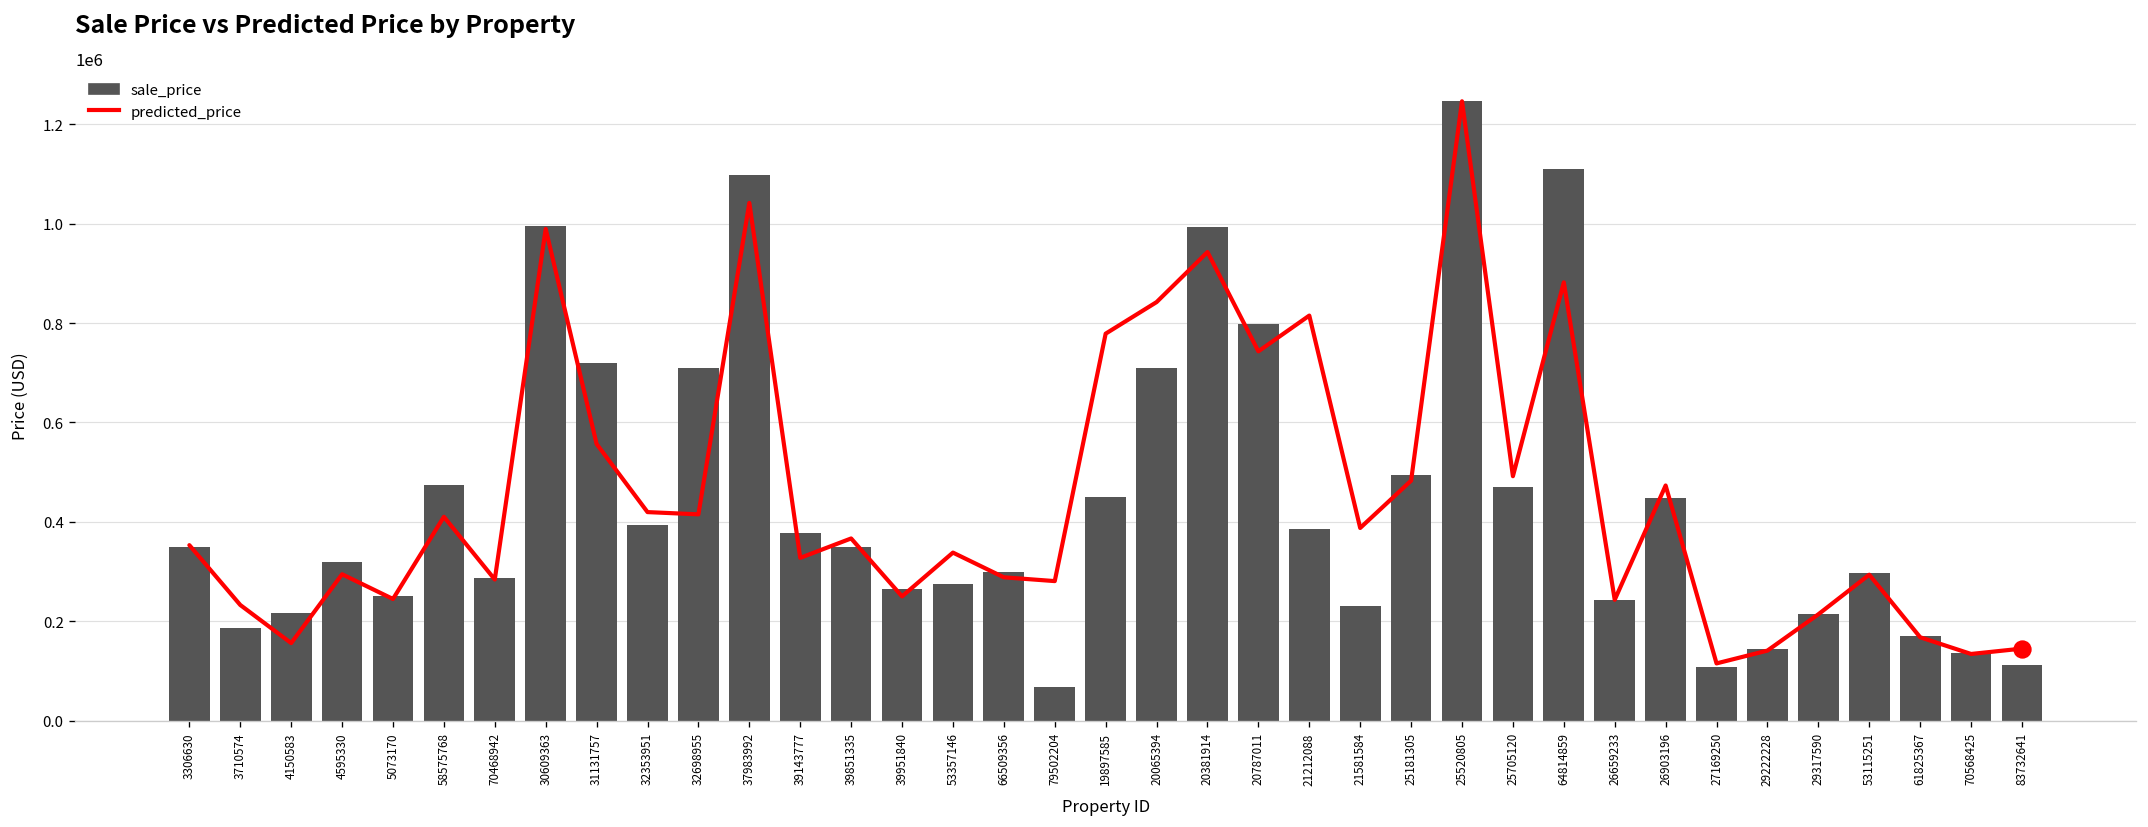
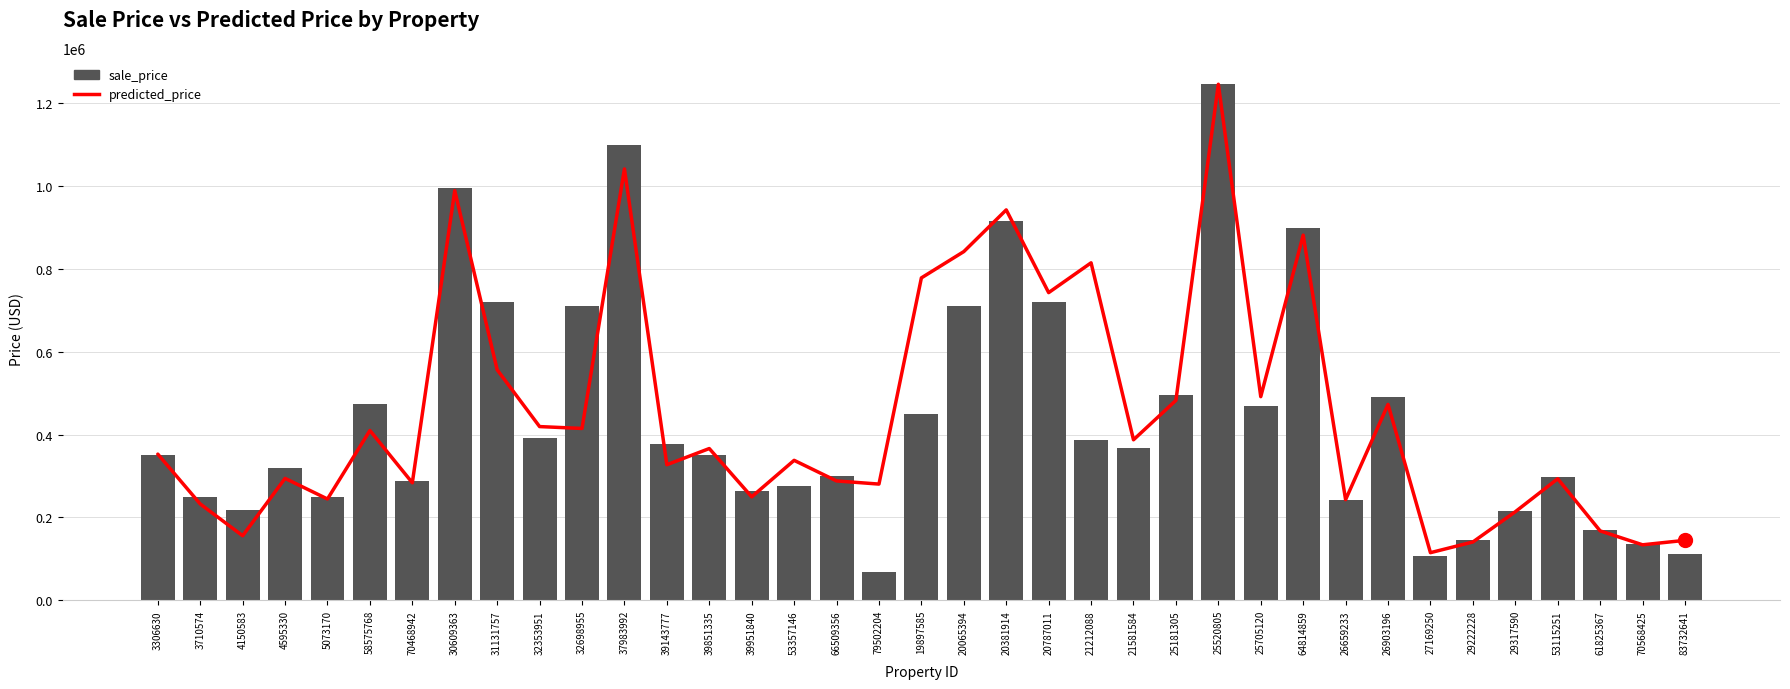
  {
    "sale_price": {
      "3306630": 350000,
-     "3710574": 190000,
+     "3710574": 250000,
      "4150583": 220000,
      "4595330": 320000,
      "5073170": 250000,
      "58575768": 470000,
      "70468942": 290000,
      "30609363": 1000000,
      "31131757": 720000,
      "32353951": 390000,
      "32698955": 710000,
      "37983992": 1100000,
      "39143777": 380000,
      "39851335": 350000,
      "39951840": 270000,
      "53357146": 280000,
      "66509356": 300000,
      "79502204": 70000,
      "19897585": 450000,
      "20065394": 710000,
-     "20381914": 990000,
-     "20787011": 800000,
+     "20381914": 920000,
+     "20787011": 720000,
      "21212088": 390000,
-     "21581584": 230000,
+     "21581584": 370000,
      "25181305": 500000,
      "25520805": 1250000,
      "25705120": 470000,
-     "64814859": 1110000,
+     "64814859": 900000,
      "26659233": 240000,
-     "26903196": 450000,
+     "26903196": 490000,
      "27169250": 110000,
      "29222228": 140000,
      "29317590": 220000,
      "53115251": 300000,
      "61825367": 170000,
      "70568425": 140000,
      "83732641": 110000
    }
  }
